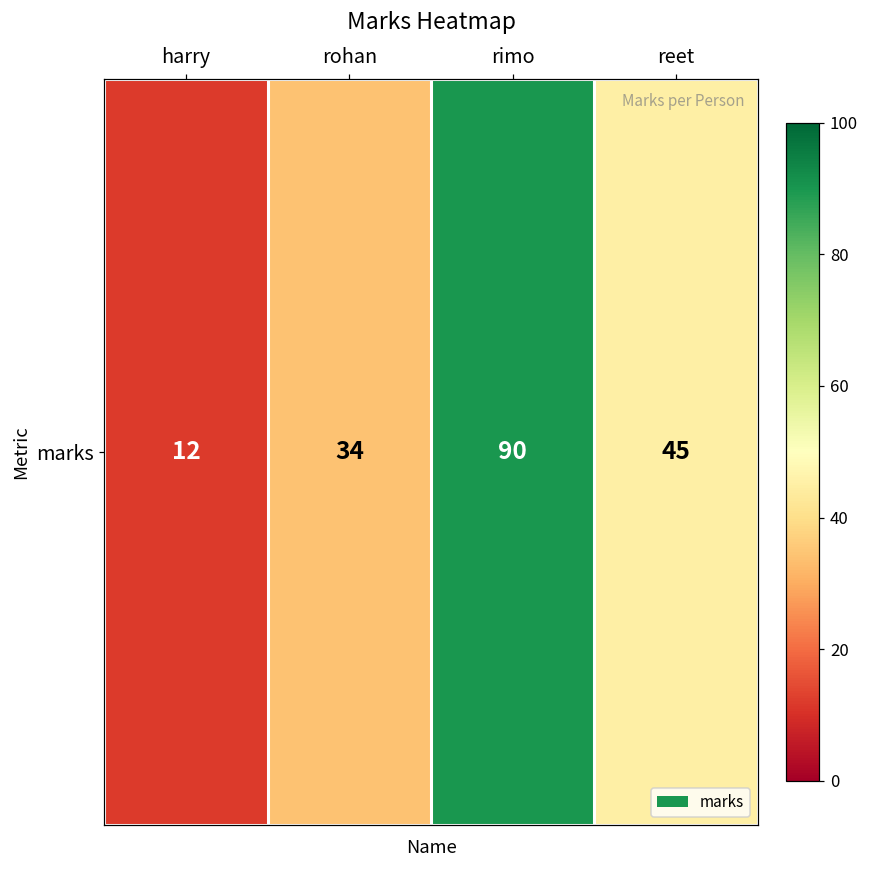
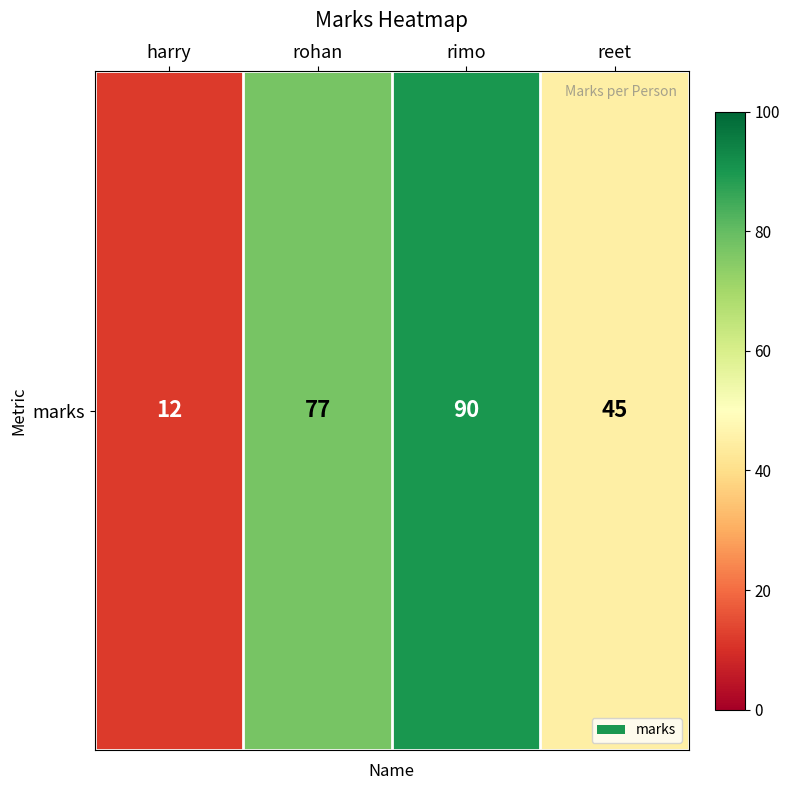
  {
    "marks": {
      "harry": 12,
-     "rohan": 34,
+     "rohan": 77,
      "rimo": 90
    }
  }
